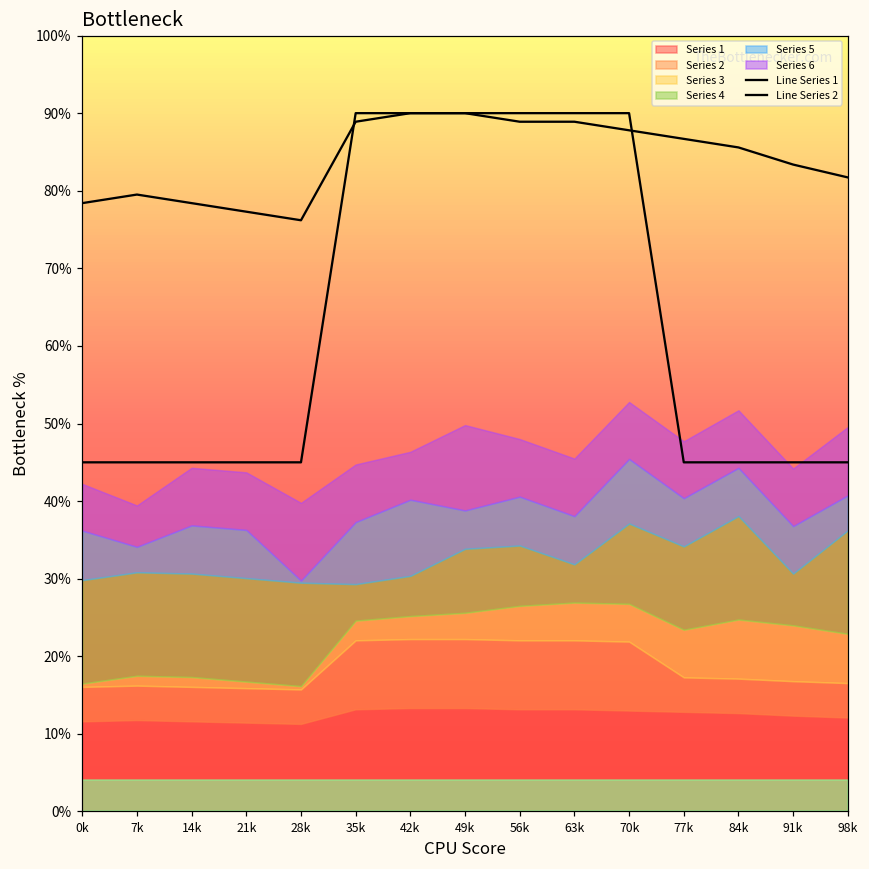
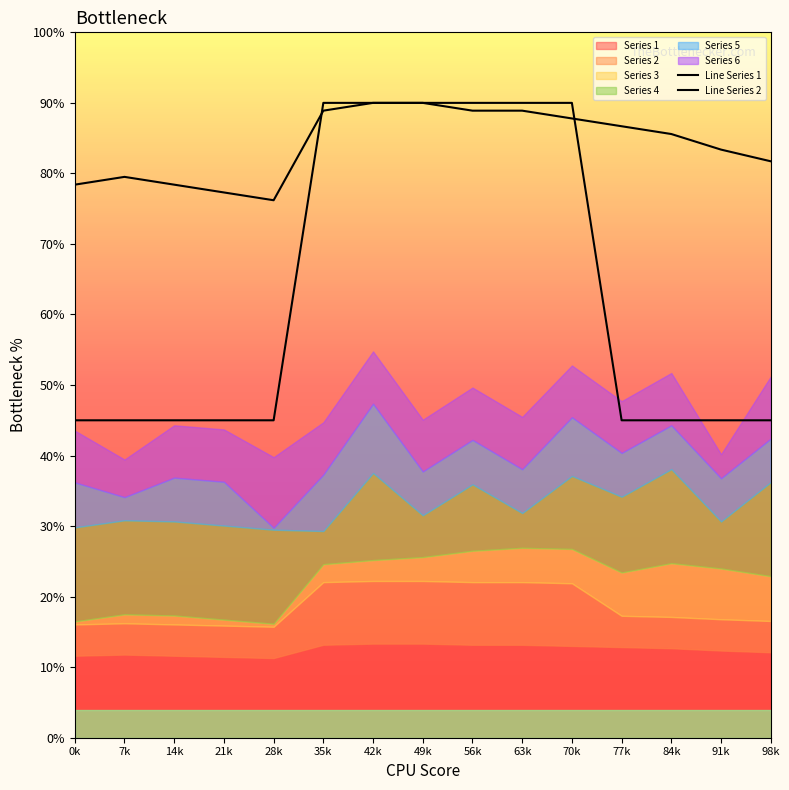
  {
    "Series 4": {
      "0k": "13%",
      "7k": "13%",
      "14k": "13%",
      "21k": "13%",
      "35k": "5%",
-     "42k": "5%",
-     "49k": "8%",
-     "56k": "8%",
+     "42k": "12%",
+     "49k": "6%",
+     "56k": "9%",
      "63k": "5%",
      "70k": "10%",
      "77k": "11%",
      "84k": "13%",
      "91k": "7%",
      "98k": "13%"
    },
    "Series 5": {
      "0k": "6%",
      "7k": "3%",
      "14k": "6%",
      "21k": "6%",
      "35k": "8%",
      "42k": "10%",
-     "49k": "5%",
+     "49k": "6%",
      "56k": "6%",
      "63k": "6%",
      "70k": "8%",
      "77k": "6%",
      "84k": "6%",
      "91k": "6%",
-     "98k": "5%"
+     "98k": "6%"
    },
    "Series 6": {
-     "0k": "6%",
+     "0k": "7%",
      "7k": "5%",
      "14k": "7%",
      "21k": "7%",
      "28k": "10%",
      "35k": "7%",
-     "42k": "6%",
-     "49k": "11%",
+     "42k": "7%",
+     "49k": "7%",
      "56k": "7%",
      "63k": "7%",
      "70k": "7%",
      "77k": "7%",
      "84k": "7%",
-     "91k": "7%",
+     "91k": "3%",
      "98k": "9%"
    }
  }
